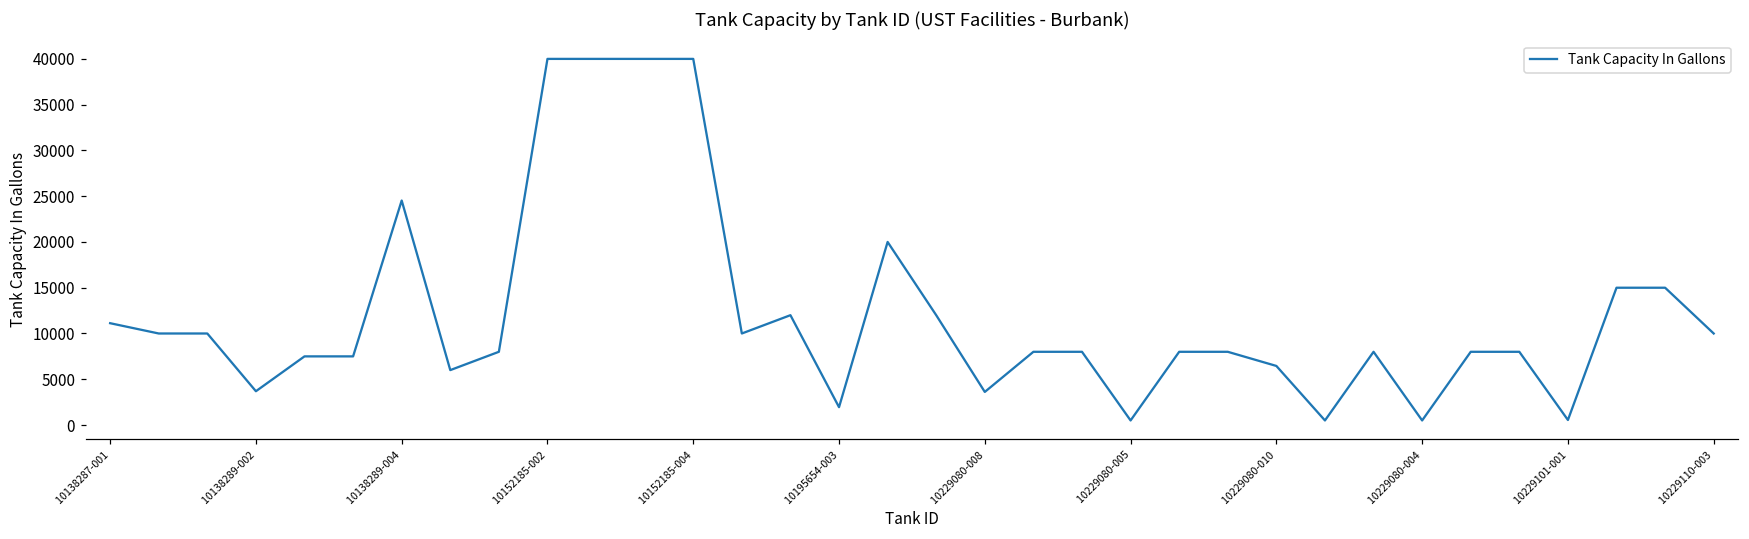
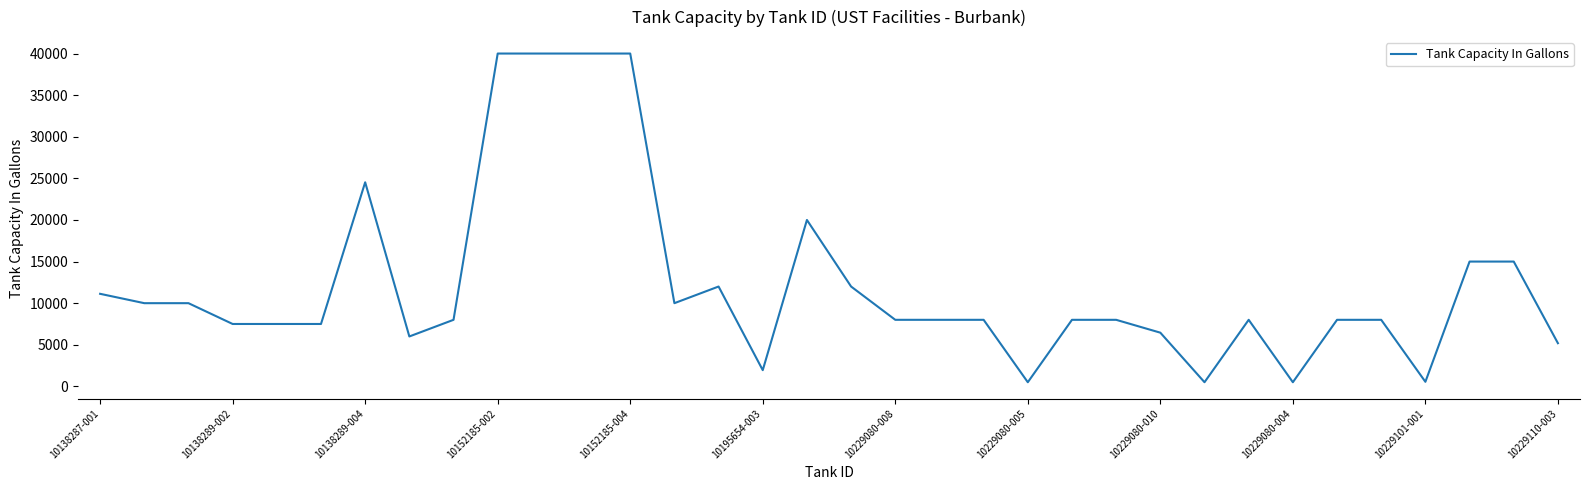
  {
    "10138287-001": 11000,
-   "10138289-002": 4000,
+   "10138289-002": 8000,
    "10138289-004": 25000,
    "10152185-002": 40000,
    "10152185-004": 40000,
    "10195654-003": 2000,
-   "10229080-008": 4000,
+   "10229080-008": 8000,
    "10229080-005": 1000,
    "10229080-010": 6000,
    "10229080-004": 1000,
    "10229101-001": 1000,
-   "10229110-003": 10000
+   "10229110-003": 5000
  }
